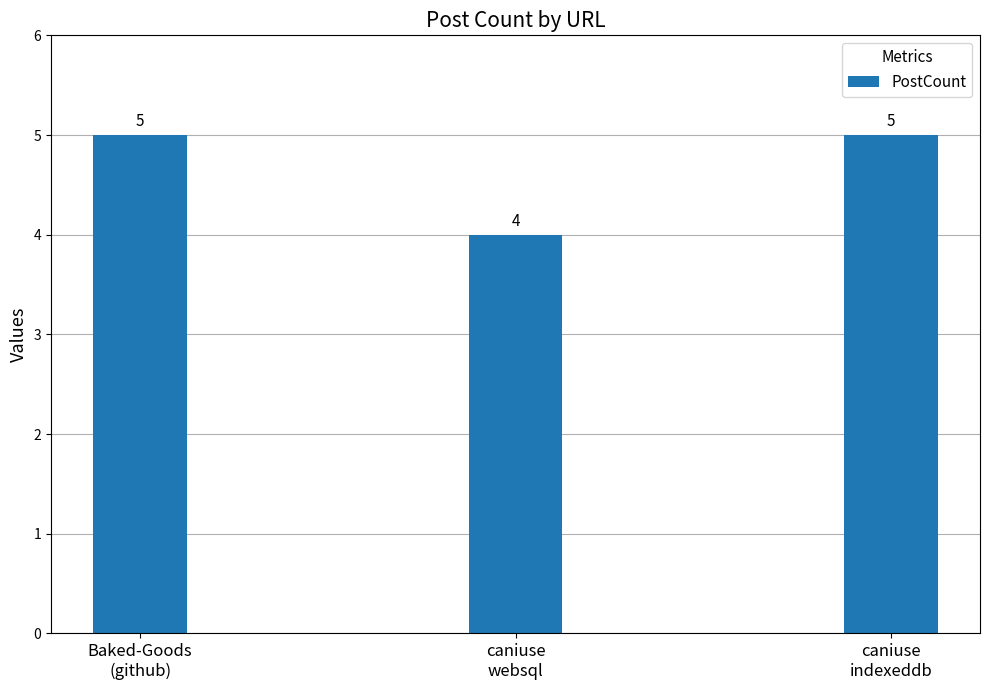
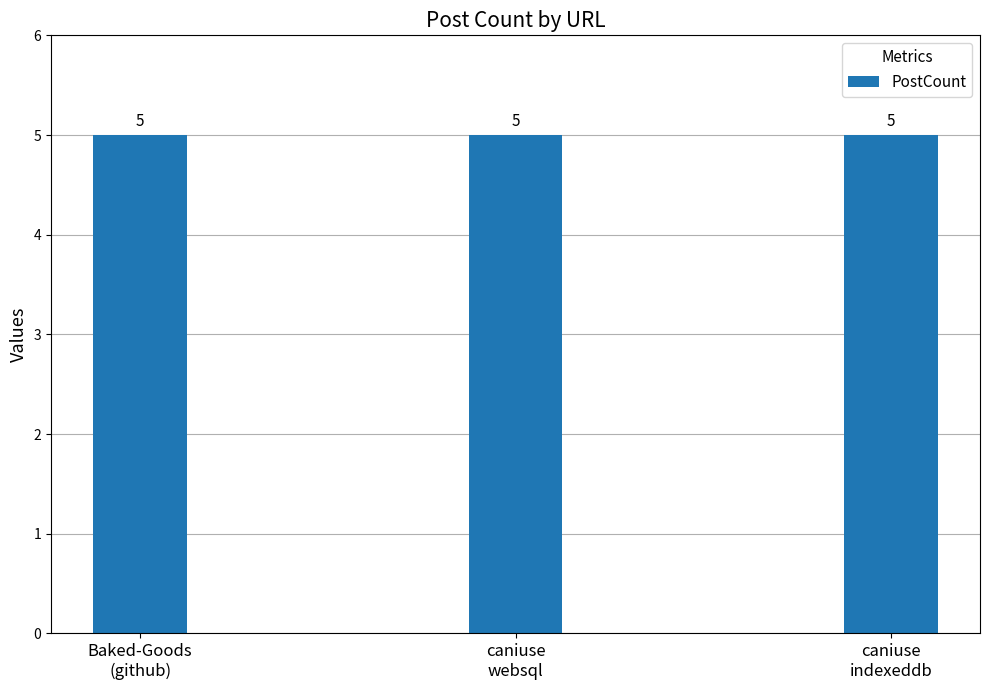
  {
    "Baked-Goods (github)": 5,
-   "caniuse websql": 4,
+   "caniuse websql": 5,
    "caniuse indexeddb": 5
  }
